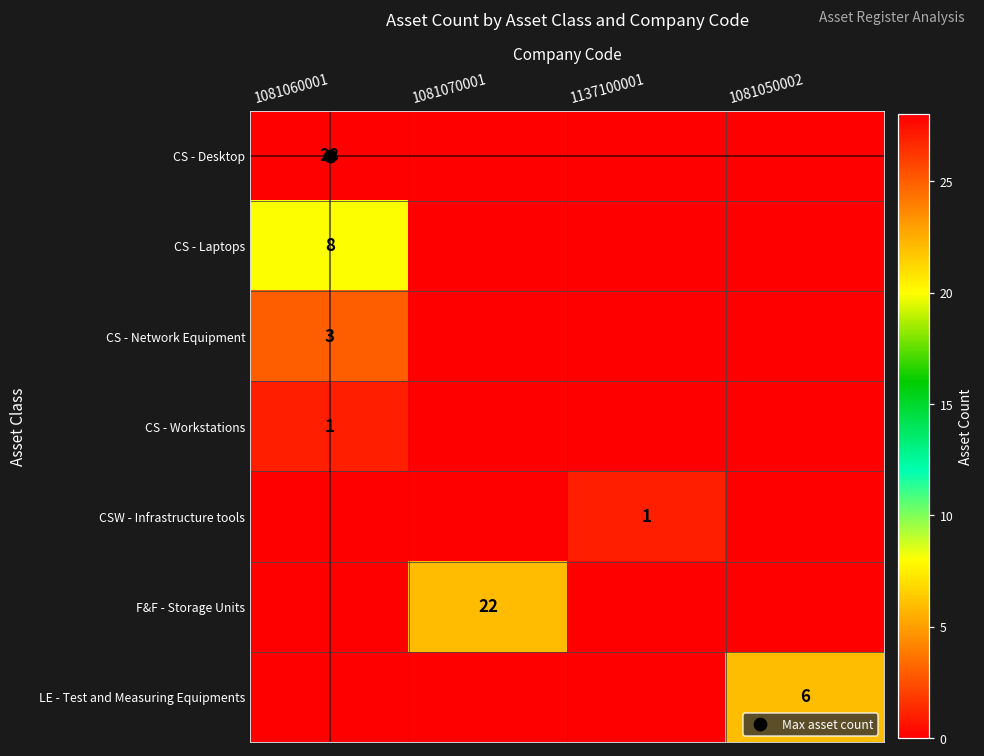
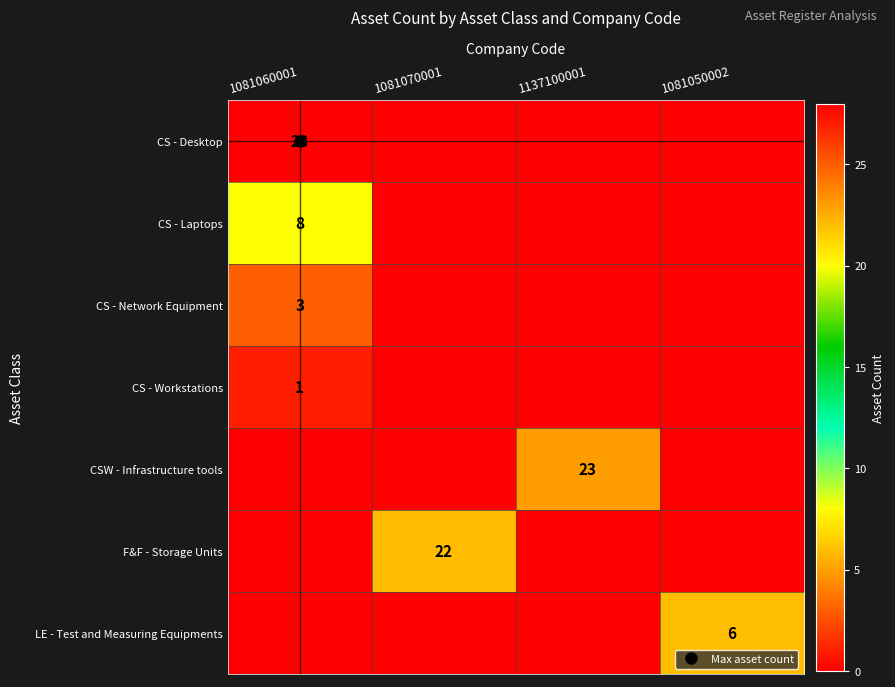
  {
    "CS - Laptops": {
      "1081060001": 8
    },
    "CS - Network Equipment": {
      "1081060001": 3
    },
    "CS - Workstations": {
      "1081060001": 1
    },
    "CSW - Infrastructure tools": {
-     "1137100001": 1
+     "1137100001": 23
    },
    "F&F - Storage Units": {
      "1081070001": 22
    },
    "LE - Test and Measuring Equipments": {
      "1081050002": 6
    }
  }
